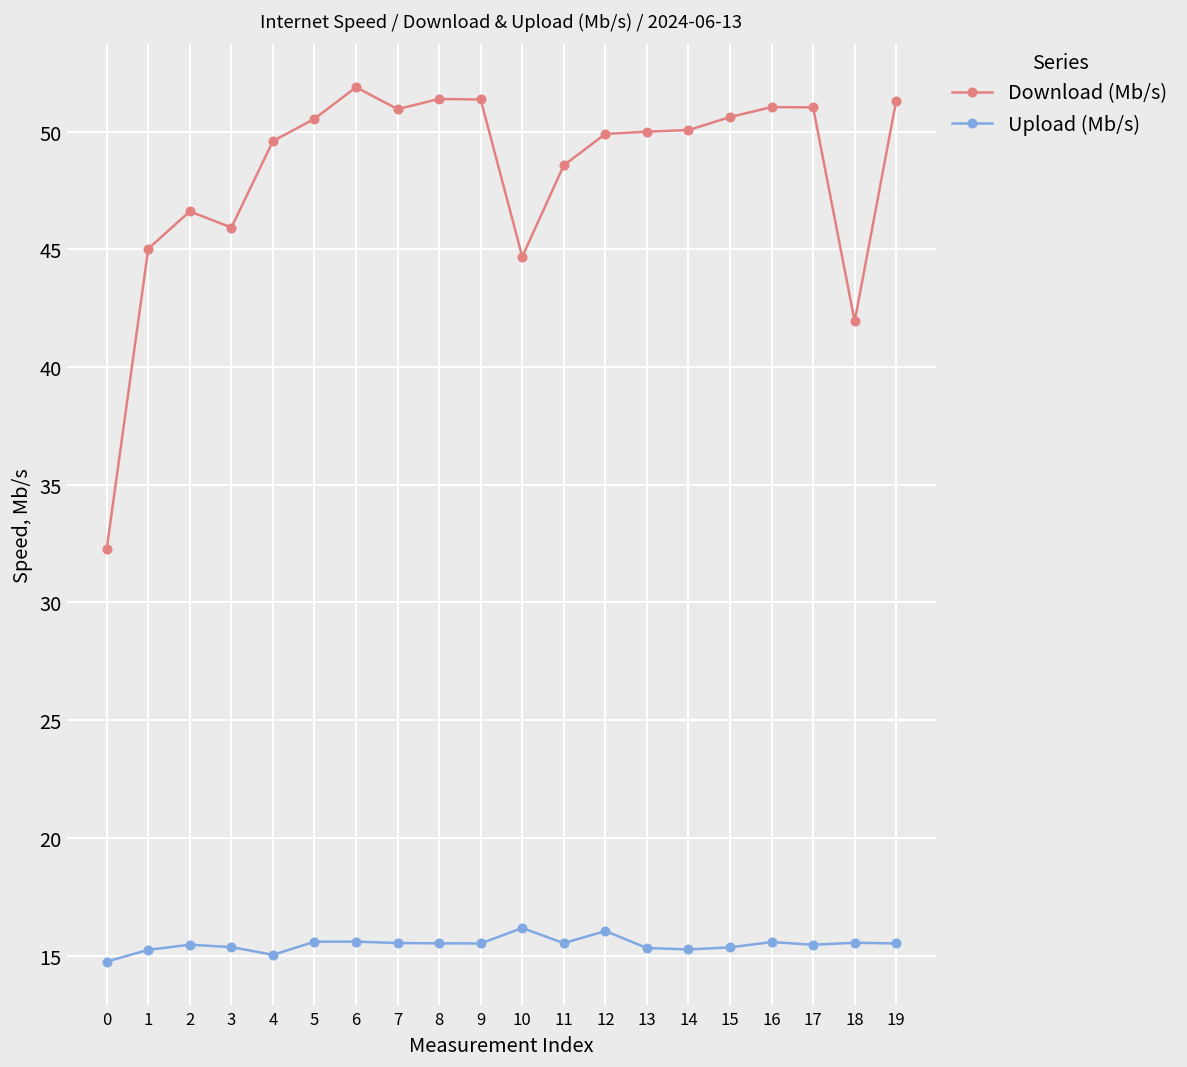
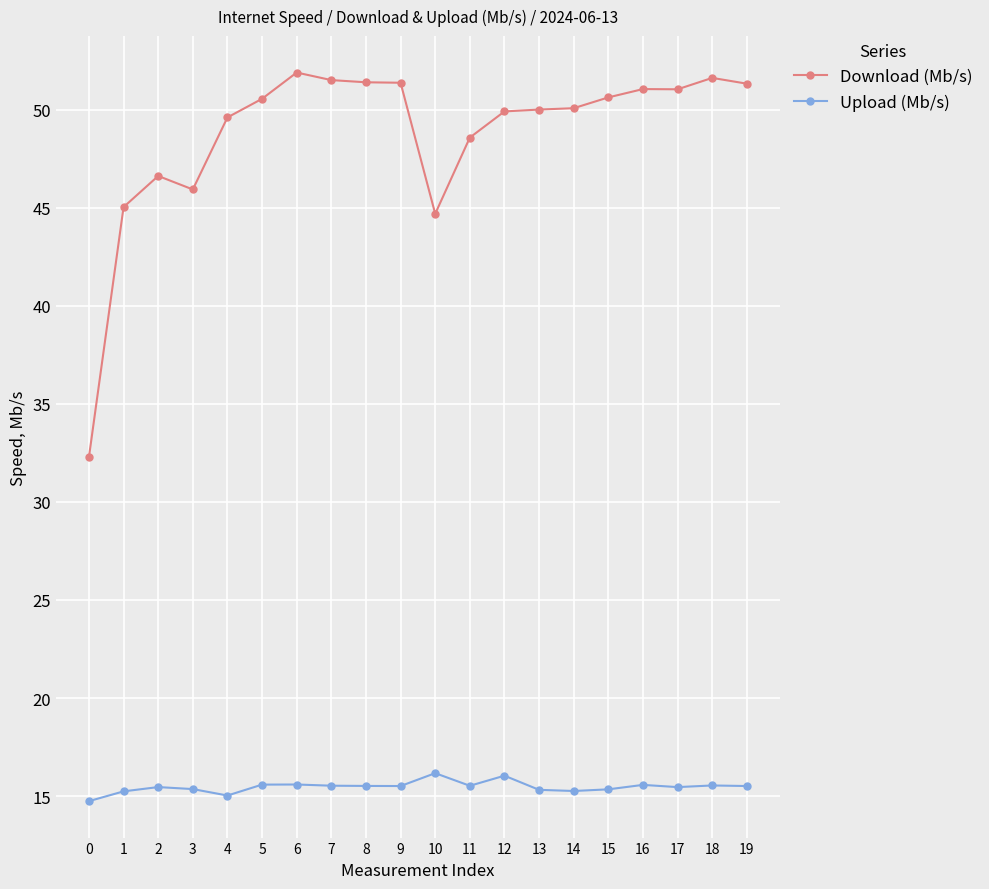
  {
    "Download (Mb/s)": {
      "0": 32.3,
      "1": 45.0,
      "2": 46.6,
      "3": 45.9,
      "4": 49.6,
      "5": 50.5,
      "6": 51.9,
-     "7": 51.0,
+     "7": 51.5,
      "8": 51.4,
      "9": 51.4,
      "10": 44.7,
      "11": 48.6,
      "12": 49.9,
      "13": 50.0,
      "14": 50.1,
      "15": 50.6,
      "16": 51.0,
      "17": 51.0,
-     "18": 41.9,
+     "18": 51.6,
      "19": 51.3
    },
    "Upload (Mb/s)": {
      "0": 14.7,
      "1": 15.2,
      "2": 15.5,
      "3": 15.4,
      "4": 15.0,
      "5": 15.6,
      "6": 15.6,
      "7": 15.5,
      "8": 15.5,
      "9": 15.5,
      "10": 16.2,
      "11": 15.5,
      "12": 16.0,
      "13": 15.3,
      "14": 15.3,
      "15": 15.3,
      "16": 15.6,
      "17": 15.5,
      "18": 15.5,
      "19": 15.5
    }
  }
